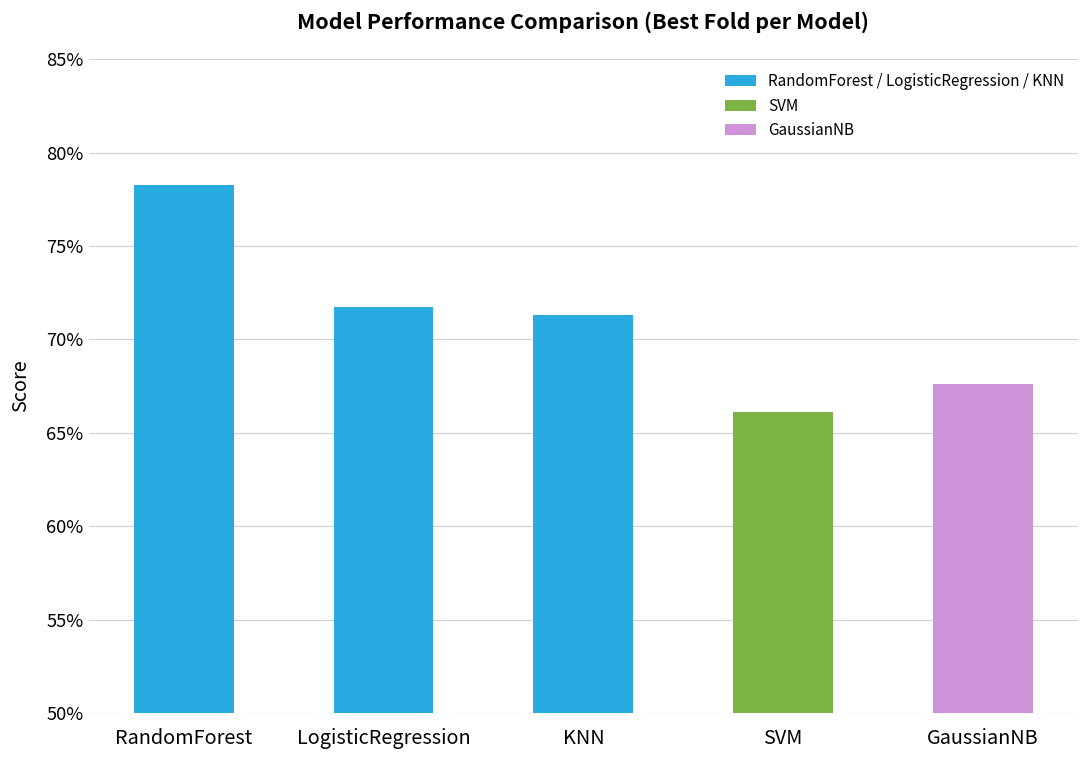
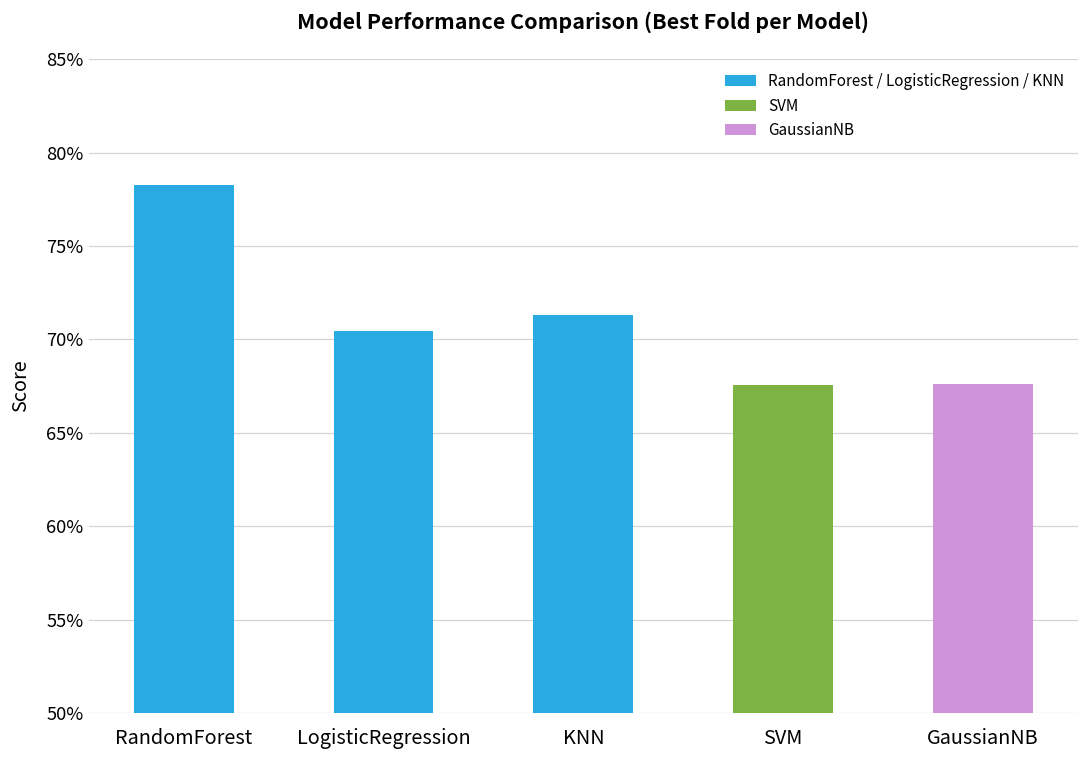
  {
    "RandomForest": "78.3%",
-   "LogisticRegression": "71.7%",
+   "LogisticRegression": "70.4%",
    "KNN": "71.3%",
-   "SVM": "66.1%",
+   "SVM": "67.5%",
    "GaussianNB": "67.6%"
  }
